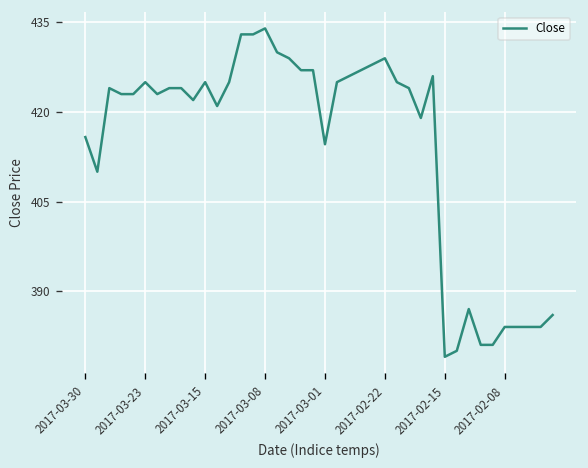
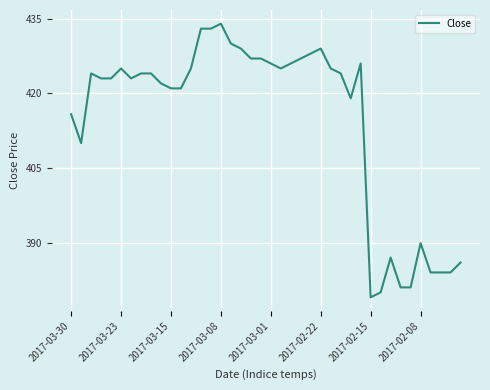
  {
    "2017-03-30": 416,
    "2017-03-23": 425,
-   "2017-03-15": 425,
+   "2017-03-15": 421,
    "2017-03-08": 434,
-   "2017-03-01": 415,
+   "2017-03-01": 426,
    "2017-02-22": 429,
    "2017-02-15": 379,
-   "2017-02-08": 384
+   "2017-02-08": 390
  }
